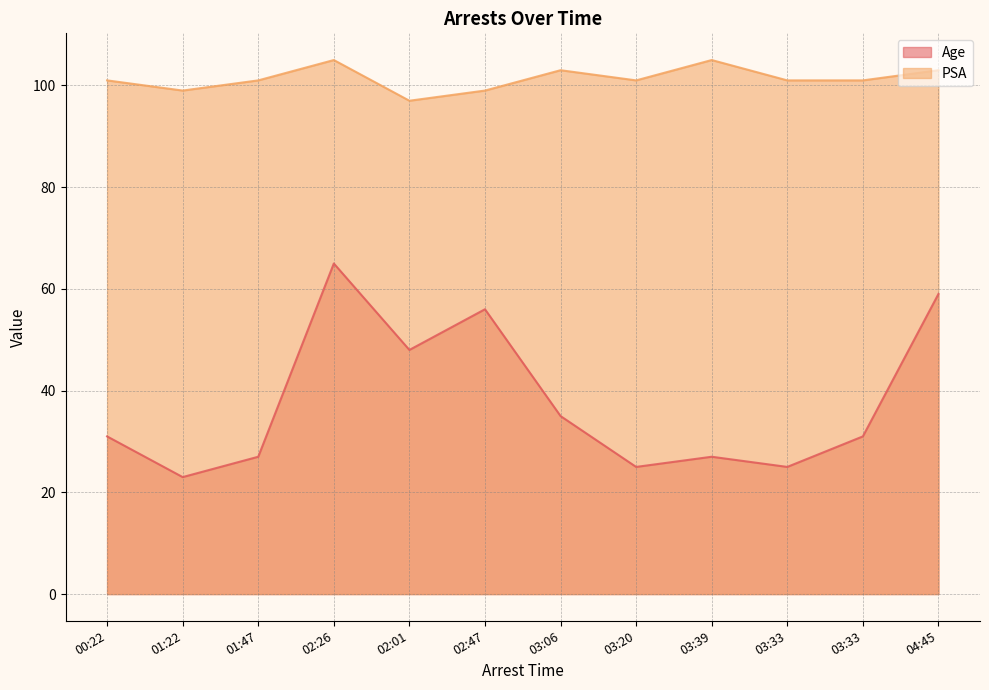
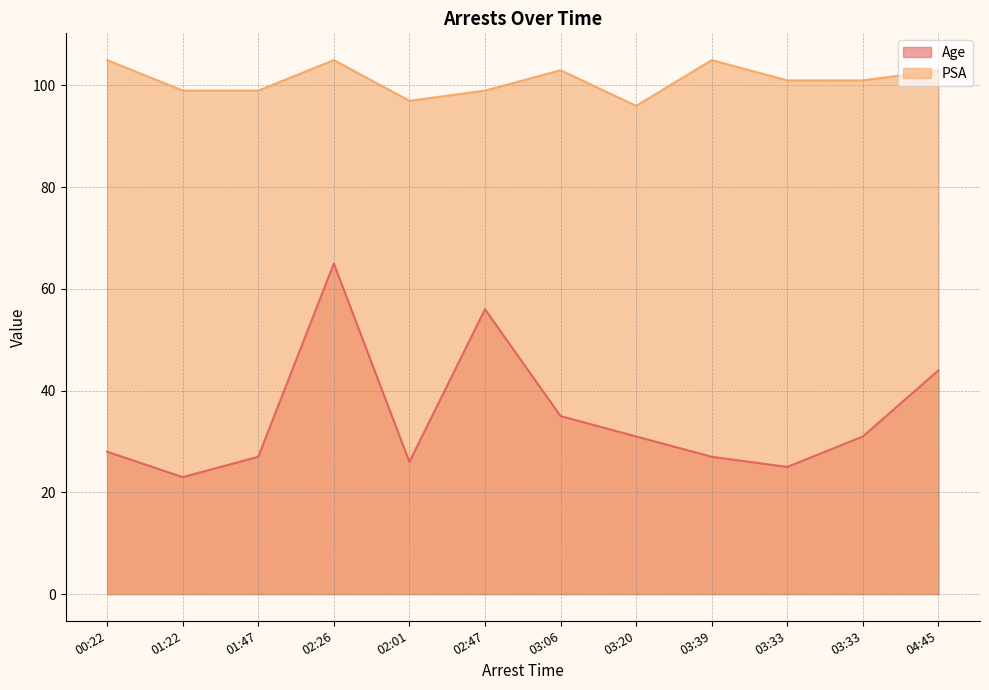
  {
    "Age": {
-     "00:22": 31,
+     "00:22": 28,
      "01:22": 23,
      "01:47": 27,
      "02:26": 65,
-     "02:01": 48,
+     "02:01": 26,
      "02:47": 56,
      "03:06": 35,
-     "03:20": 25,
+     "03:20": 31,
      "03:39": 27,
-     "04:45": 59
+     "04:45": 44
    },
    "PSA": {
-     "00:22": 101,
+     "00:22": 105,
      "01:22": 99,
-     "01:47": 101,
+     "01:47": 99,
      "02:26": 105,
      "02:01": 97,
      "02:47": 99,
      "03:06": 103,
-     "03:20": 101,
+     "03:20": 96,
      "03:39": 105
    }
  }
